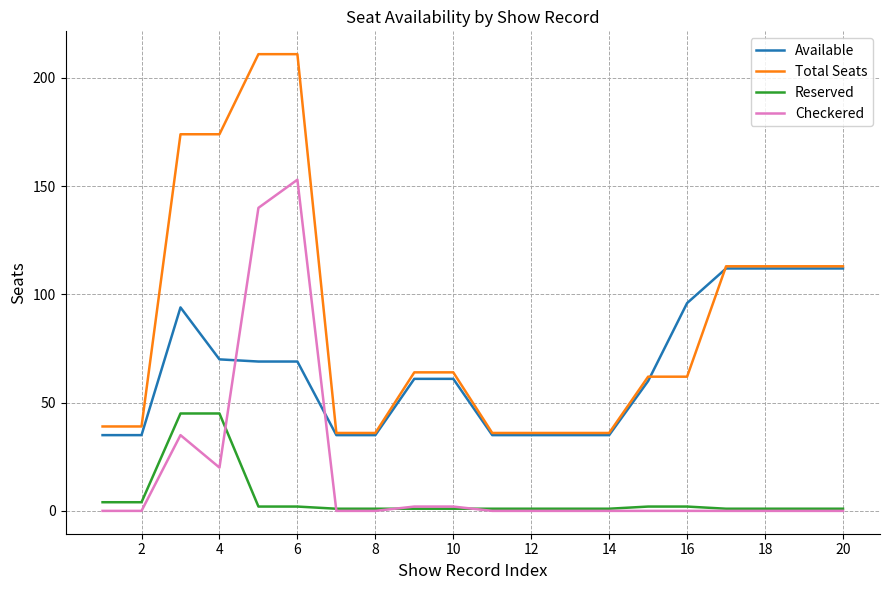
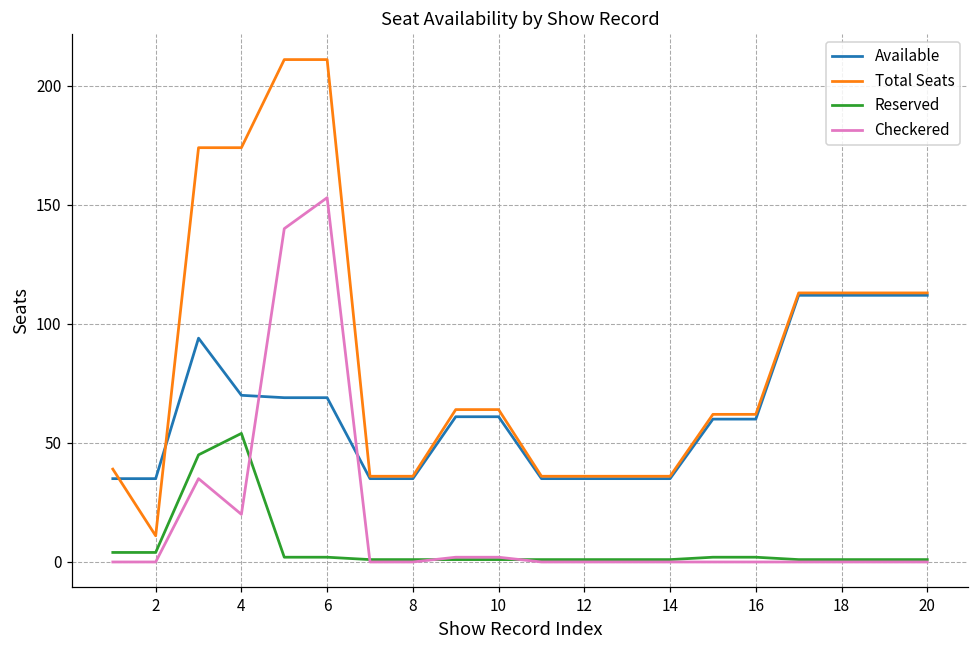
  {
    "Available": {
      "2": 35,
      "4": 70,
      "6": 69,
      "10": 61,
-     "16": 96
+     "16": 60
    },
    "Total Seats": {
-     "2": 39,
+     "2": 11,
      "4": 174,
      "6": 211,
      "10": 64,
      "16": 62
    },
    "Reserved": {
      "2": 4,
-     "4": 45,
+     "4": 54,
      "6": 2,
      "16": 2
    },
    "Checkered": {
      "2": 0,
      "4": 20,
      "6": 153,
      "16": 0
    }
  }
